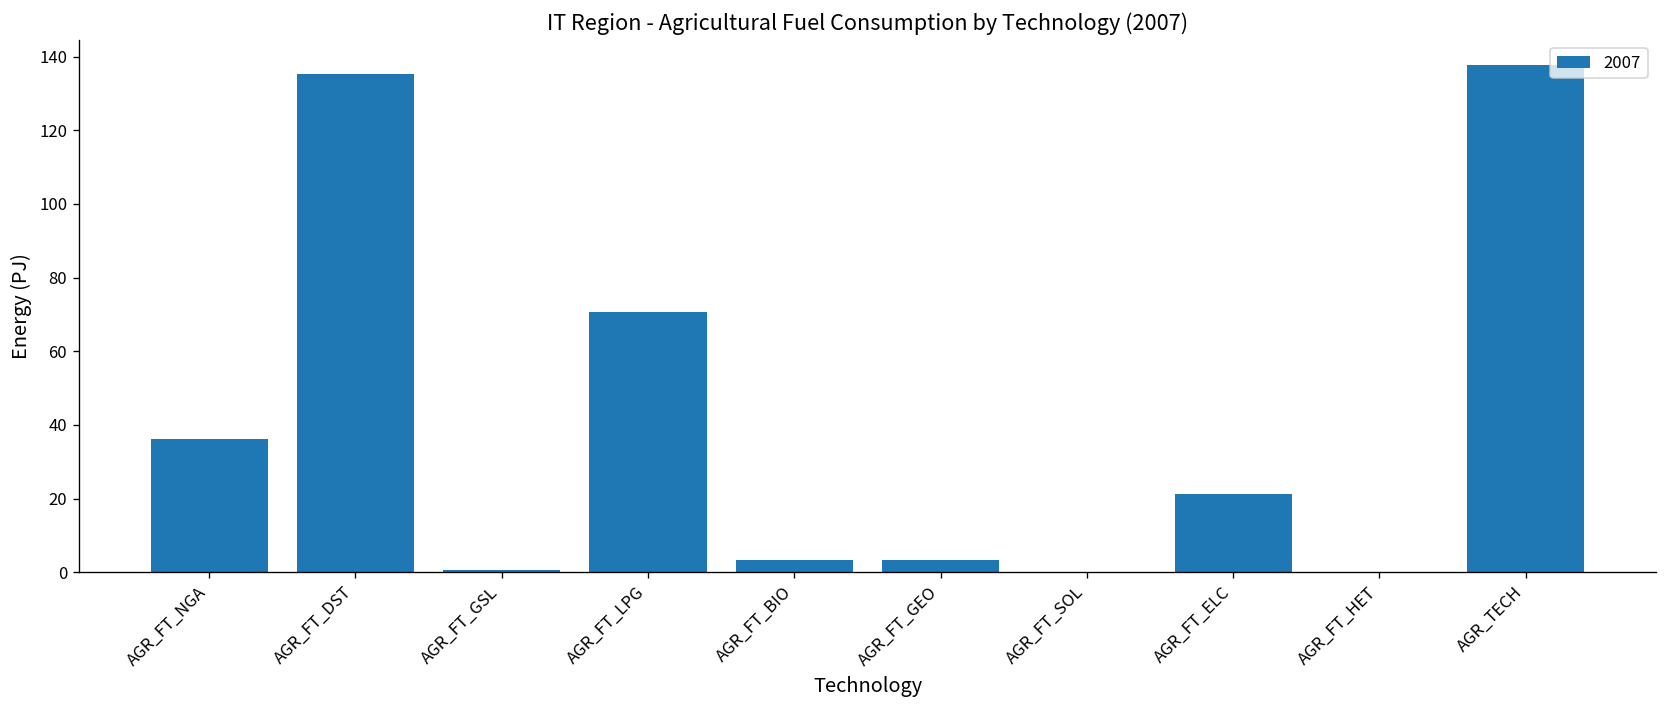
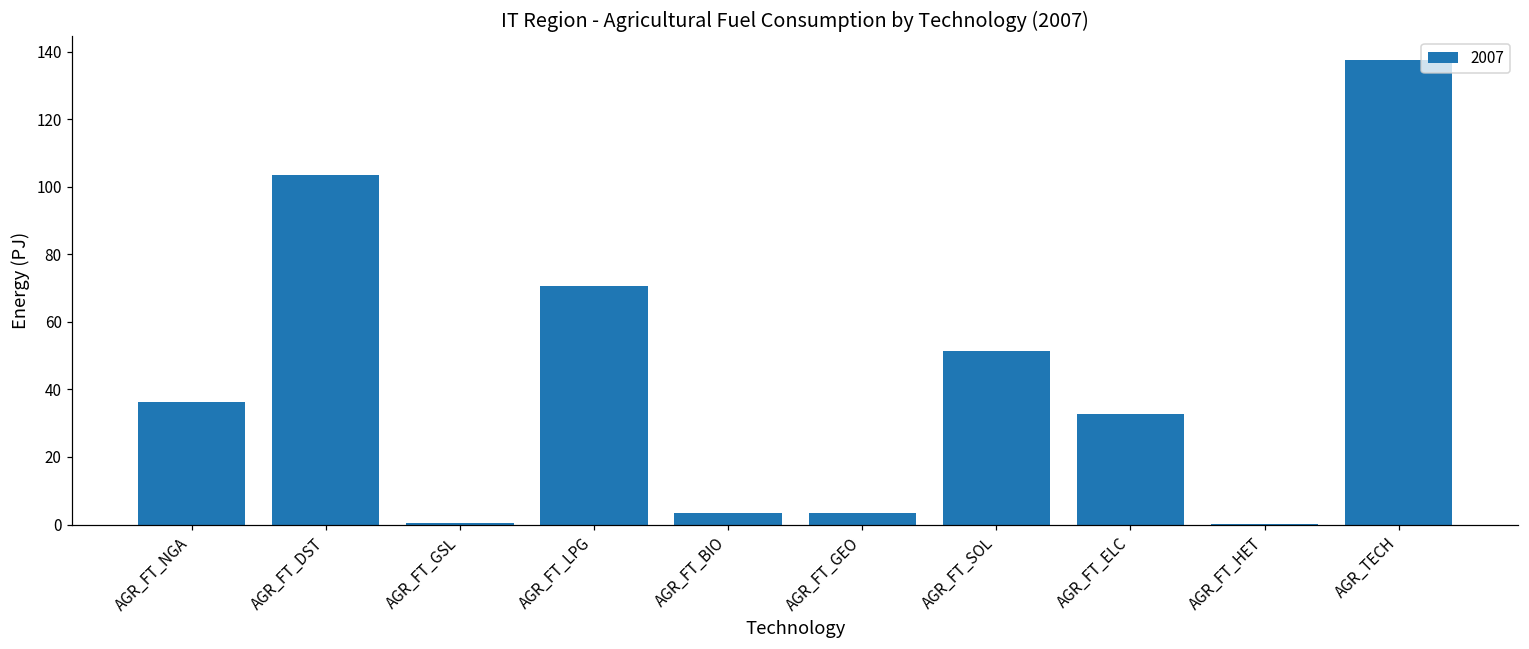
  {
    "AGR_FT_NGA": 36,
-   "AGR_FT_DST": 135,
+   "AGR_FT_DST": 104,
    "AGR_FT_LPG": 71,
    "AGR_FT_BIO": 3,
    "AGR_FT_GEO": 3,
-   "AGR_FT_SOL": 0,
-   "AGR_FT_ELC": 21,
+   "AGR_FT_SOL": 51,
+   "AGR_FT_ELC": 33,
    "AGR_TECH": 138
  }
